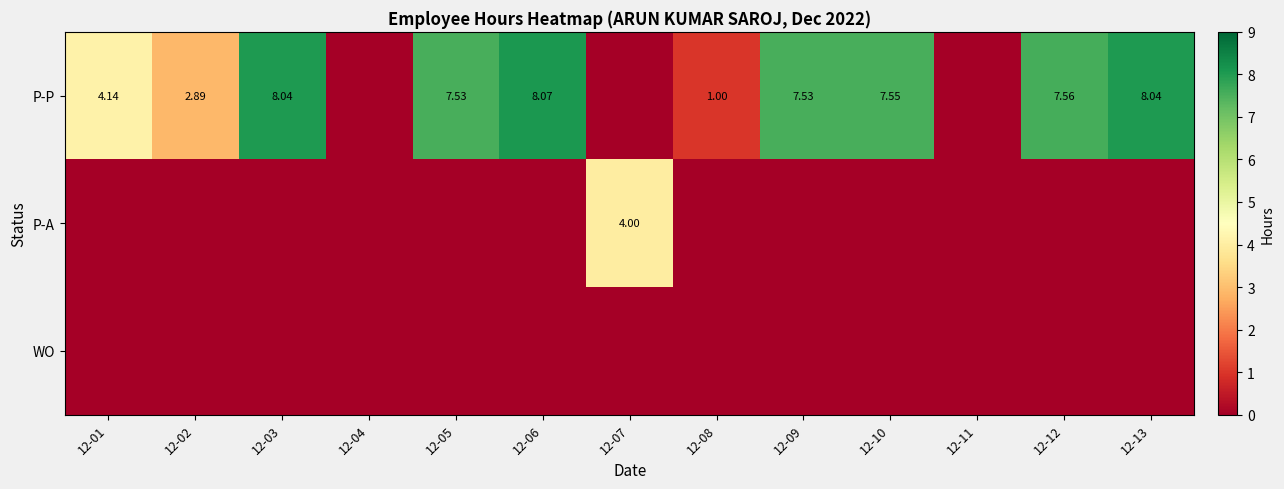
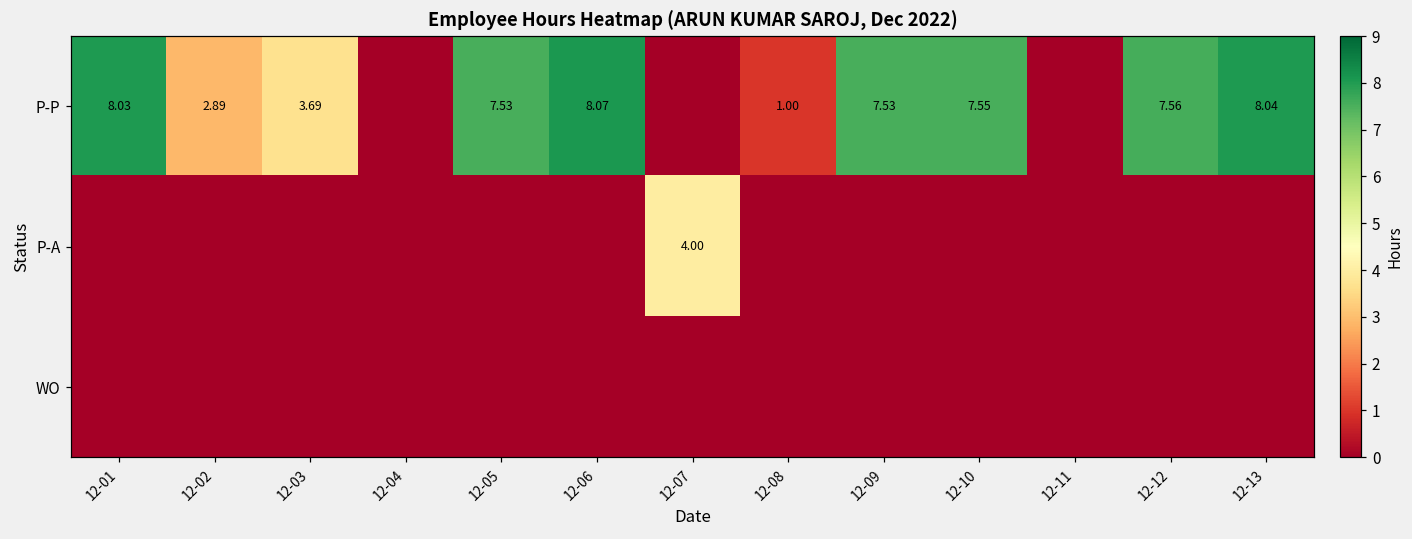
  {
    "P-P": {
-     "12-01": 4.14,
+     "12-01": 8.03,
      "12-02": 2.89,
-     "12-03": 8.04,
+     "12-03": 3.69,
      "12-05": 7.53,
      "12-06": 8.07,
      "12-08": 1.00,
      "12-09": 7.53,
      "12-10": 7.55,
      "12-12": 7.56,
      "12-13": 8.04
    },
    "P-A": {
      "12-07": 4.00
    }
  }
